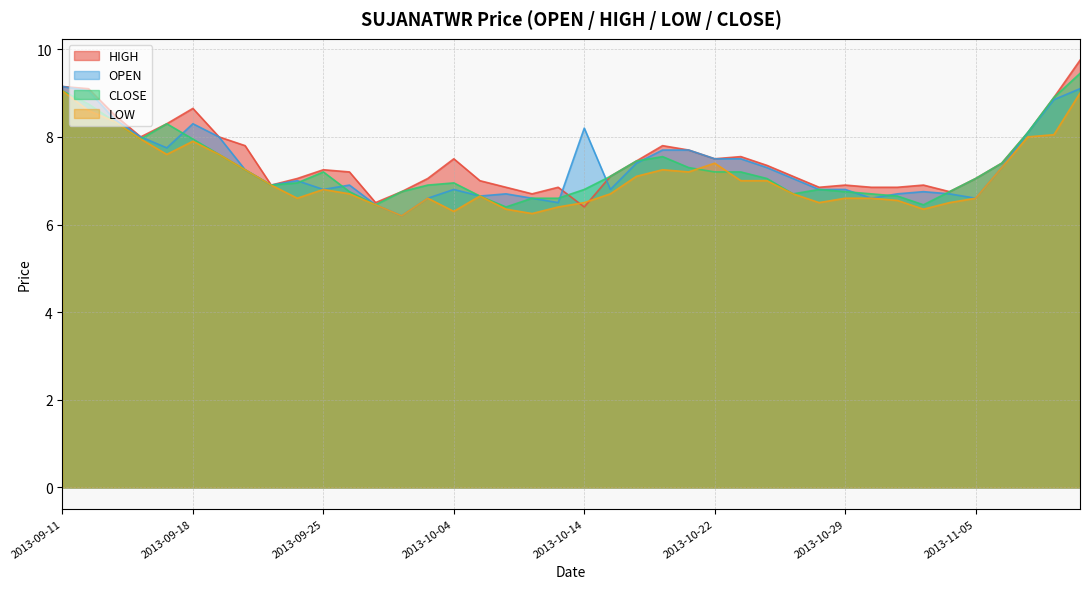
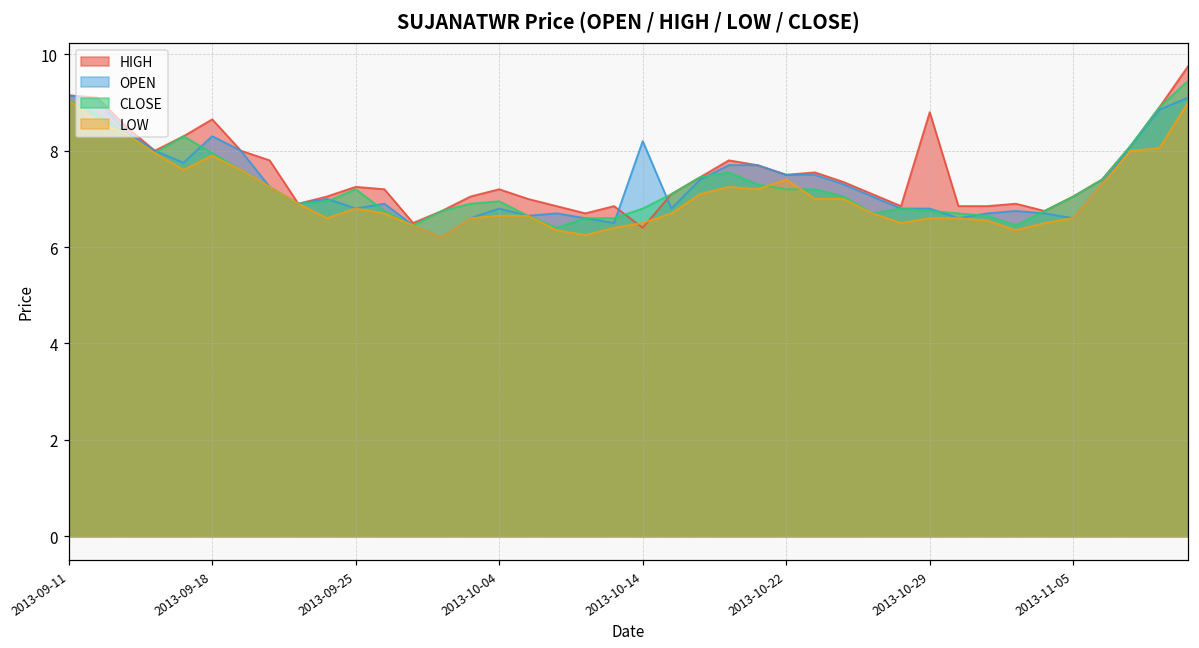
  {
    "HIGH": {
      "2013-09-18": 8.7,
-     "2013-10-04": 7.5,
+     "2013-10-04": 7.2,
      "2013-10-14": 6.4,
-     "2013-10-29": 6.9
+     "2013-10-29": 8.8
    },
    "OPEN": {
      "2013-09-18": 8.3,
      "2013-10-04": 6.8,
      "2013-10-14": 8.2
    },
    "CLOSE": {
      "2013-10-04": 7.0,
      "2013-10-14": 6.8,
      "2013-10-22": 7.2
    },
    "LOW": {
-     "2013-10-04": 6.3,
+     "2013-10-04": 6.7,
      "2013-10-14": 6.5,
      "2013-10-22": 7.4,
      "2013-10-29": 6.6
    }
  }
